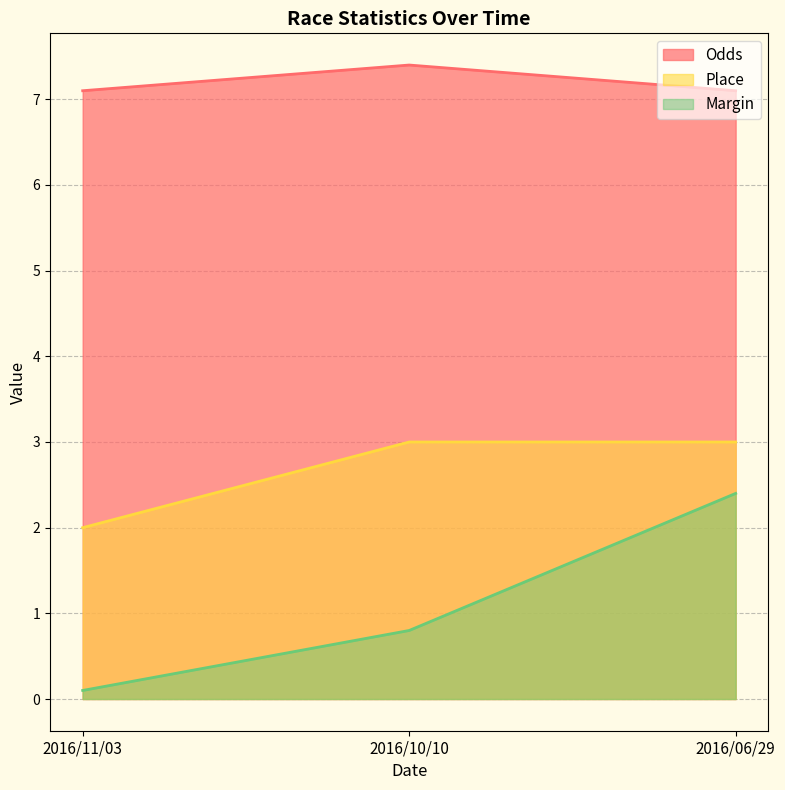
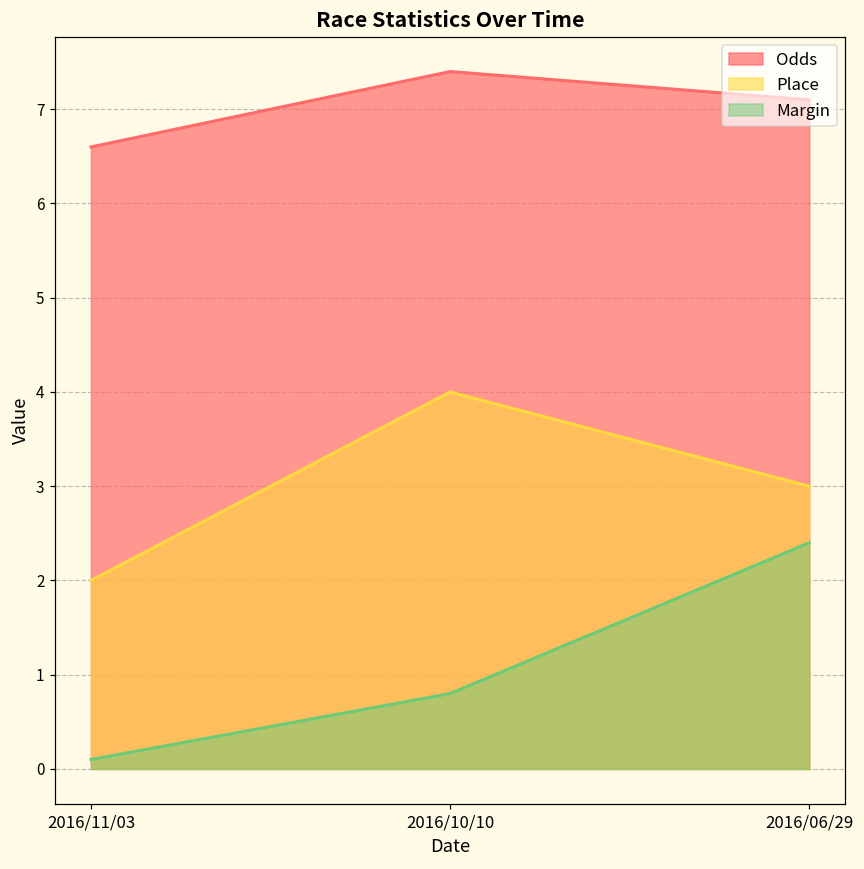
  {
    "Odds": {
-     "2016/11/03": 7.1,
+     "2016/11/03": 6.6,
      "2016/10/10": 7.4
    },
    "Place": {
      "2016/11/03": 2,
-     "2016/10/10": 3,
+     "2016/10/10": 4,
      "2016/06/29": 3
    },
    "Margin": {
      "2016/11/03": 0.1,
      "2016/10/10": 0.8,
      "2016/06/29": 2.4
    }
  }
